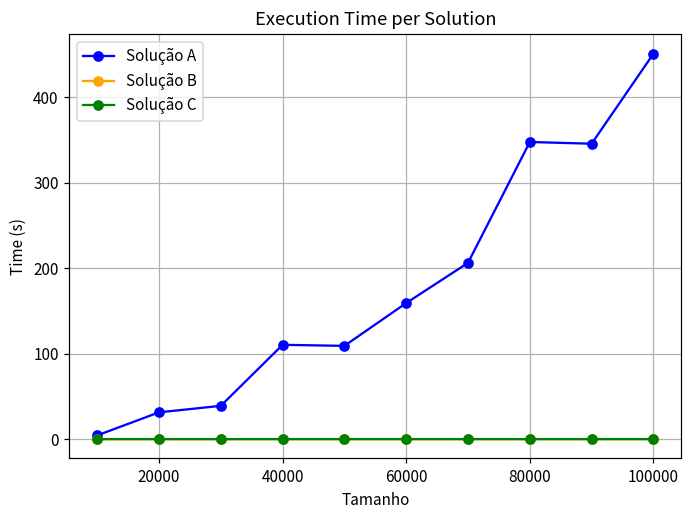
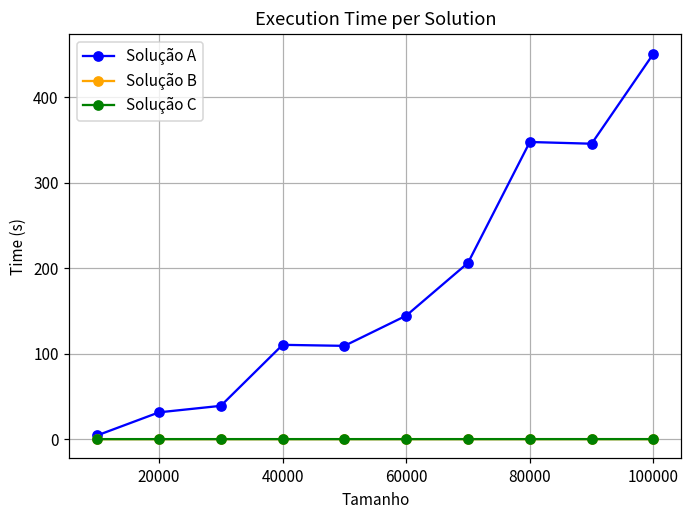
  {
    "Solução A": {
      "20000": 30,
      "40000": 110,
-     "60000": 160,
+     "60000": 140,
      "80000": 350,
      "100000": 450
    },
    "Solução C": {
      "20000": 0,
      "40000": 0,
      "60000": 0,
      "80000": 0,
      "100000": 0
    }
  }
